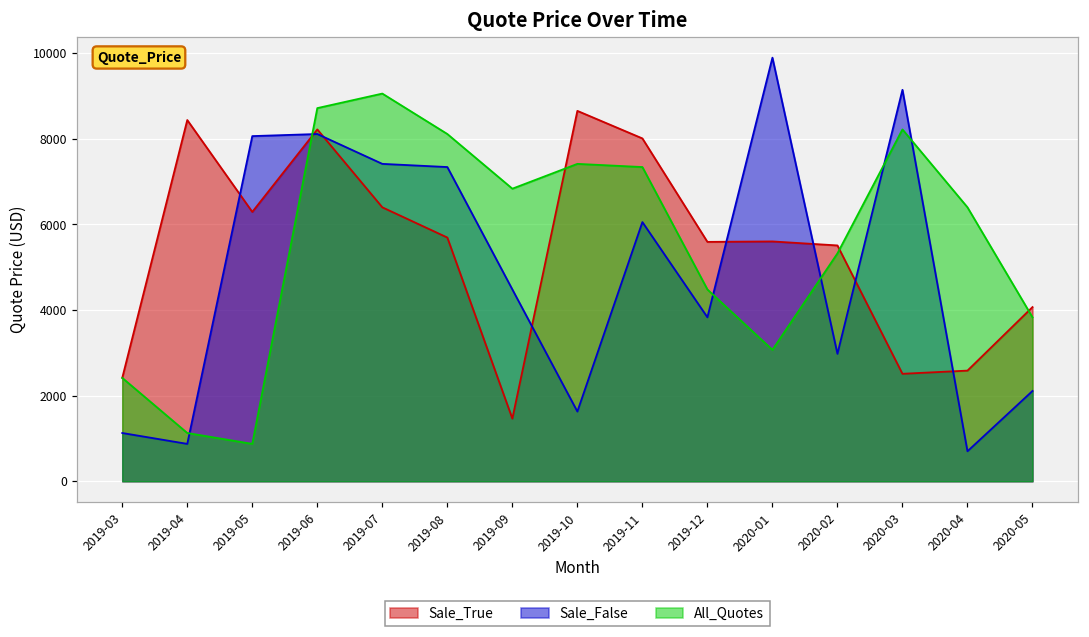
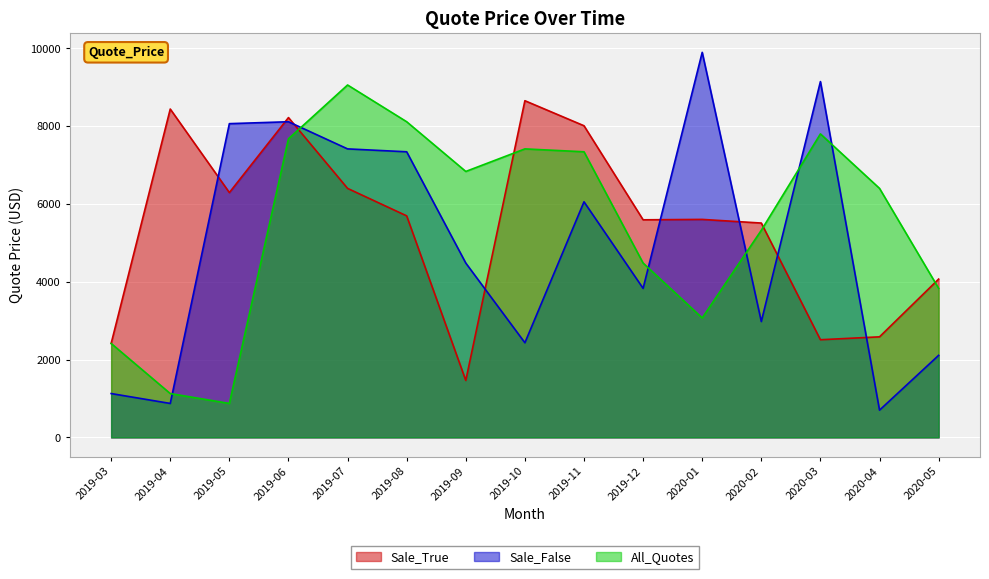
  {
    "Sale_True": {
      "2019-04": 8400,
      "2019-05": 6300,
      "2019-06": 8200,
      "2019-07": 6400,
      "2019-08": 5700,
      "2019-09": 1500,
      "2019-10": 8700,
      "2019-11": 8000,
      "2019-12": 5600,
      "2020-01": 5600,
      "2020-02": 5500,
      "2020-03": 2500,
      "2020-04": 2600,
      "2020-05": 4100
    },
    "Sale_False": {
      "2019-03": 1100,
      "2019-04": 900,
      "2019-05": 8100,
      "2019-06": 8100,
      "2019-07": 7400,
      "2019-08": 7300,
      "2019-09": 4500,
-     "2019-10": 1600,
+     "2019-10": 2400,
      "2019-11": 6100,
      "2019-12": 3800,
      "2020-01": 9900,
      "2020-02": 3000,
      "2020-03": 9100,
      "2020-04": 700,
      "2020-05": 2100
    },
    "All_Quotes": {
      "2019-04": 1100,
      "2019-05": 900,
-     "2019-06": 8700,
+     "2019-06": 7700,
      "2019-07": 9100,
      "2019-08": 8100,
      "2019-09": 6800,
      "2019-10": 7400,
      "2019-11": 7300,
      "2019-12": 4500,
      "2020-01": 3100,
      "2020-02": 5300,
-     "2020-03": 8200,
+     "2020-03": 7800,
      "2020-04": 6400,
      "2020-05": 3800
    }
  }
